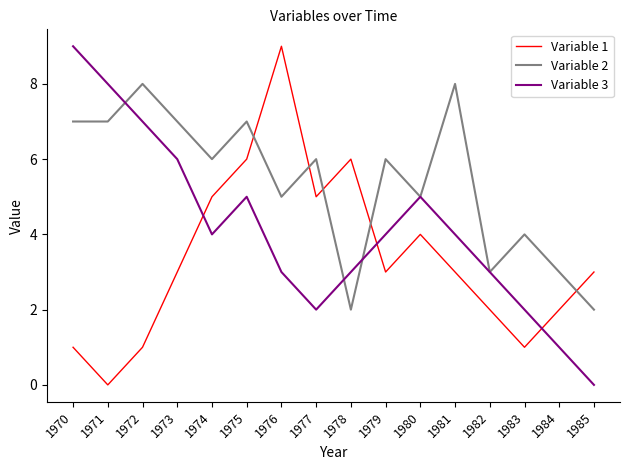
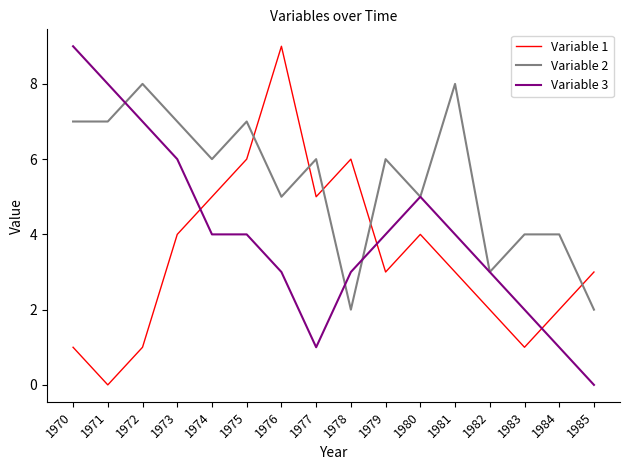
  {
    "Variable 1": {
      "1970": 1,
      "1971": 0,
      "1972": 1,
-     "1973": 3,
+     "1973": 4,
      "1974": 5,
      "1975": 6,
      "1976": 9,
      "1977": 5,
      "1978": 6,
      "1979": 3,
      "1980": 4,
      "1981": 3,
      "1982": 2,
      "1983": 1,
      "1984": 2,
      "1985": 3
    },
    "Variable 2": {
      "1970": 7,
      "1971": 7,
      "1972": 8,
      "1973": 7,
      "1974": 6,
      "1975": 7,
      "1976": 5,
      "1977": 6,
      "1978": 2,
      "1979": 6,
      "1981": 8,
      "1983": 4,
-     "1984": 3,
+     "1984": 4,
      "1985": 2
    },
    "Variable 3": {
      "1970": 9,
      "1971": 8,
      "1972": 7,
      "1973": 6,
      "1974": 4,
-     "1975": 5,
+     "1975": 4,
      "1976": 3,
-     "1977": 2,
+     "1977": 1,
      "1978": 3,
      "1979": 4,
      "1981": 4,
      "1983": 2,
      "1984": 1,
      "1985": 0
    }
  }
